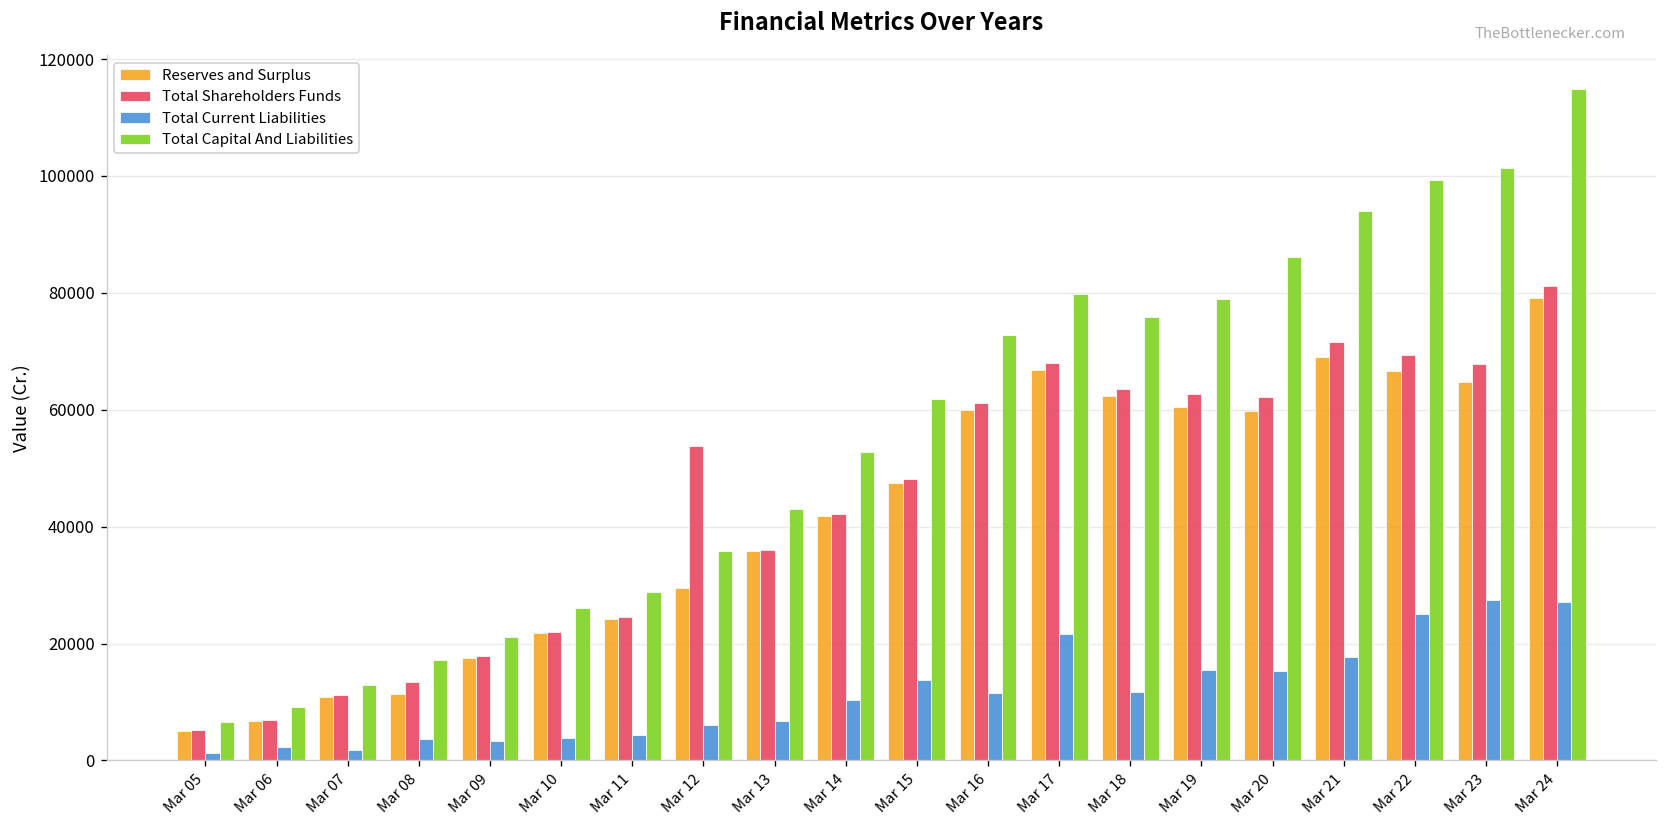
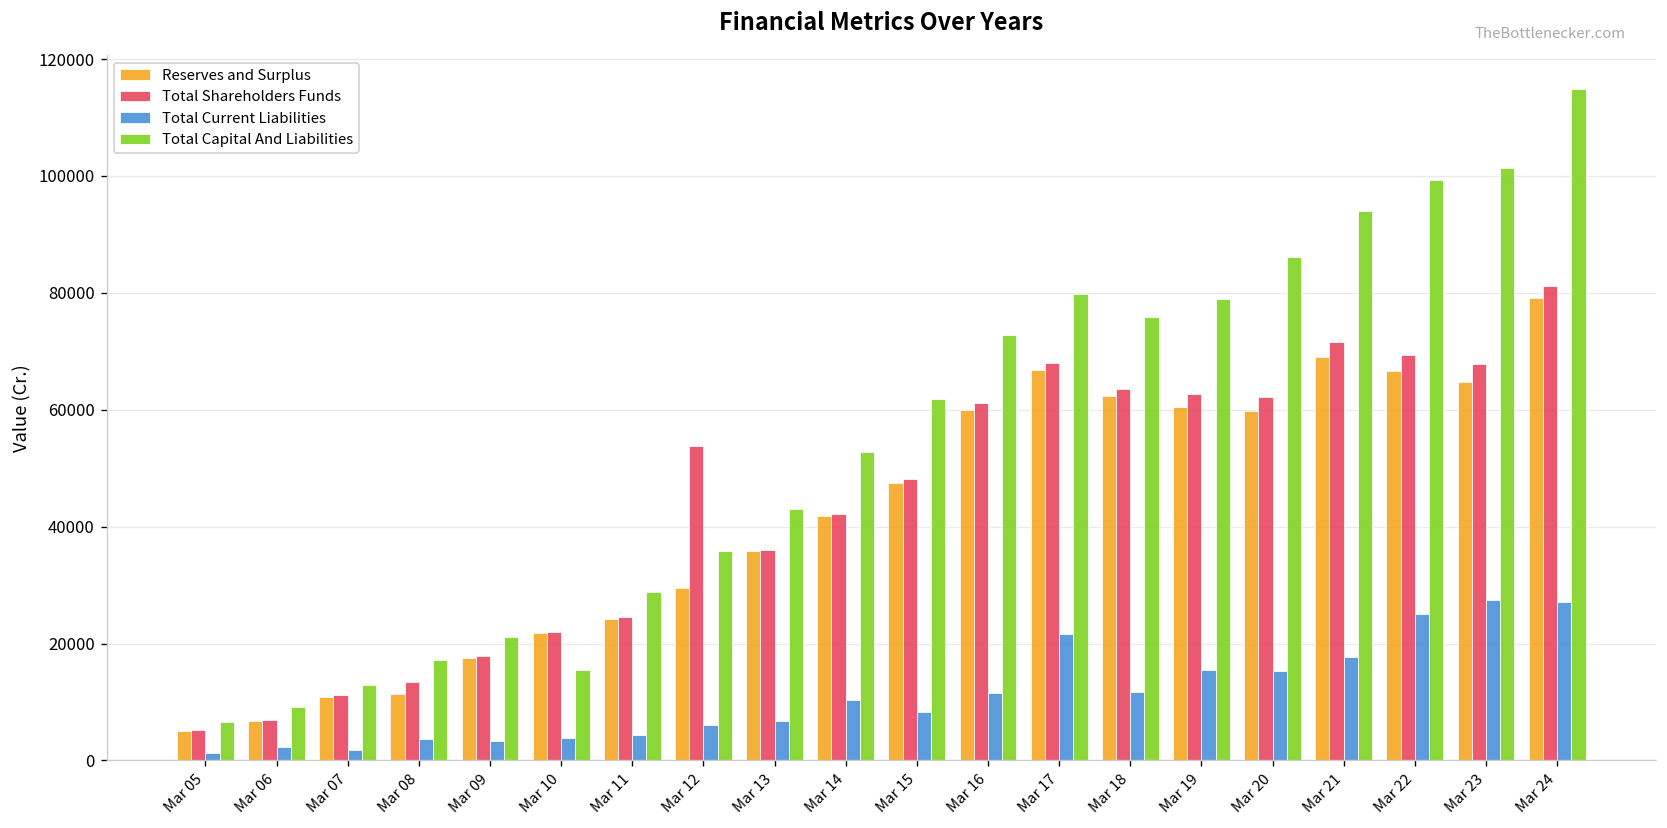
  {
    "Reserves and Surplus": {
      "Mar 05": 5000,
      "Mar 06": 7000,
      "Mar 07": 11000,
      "Mar 08": 11000,
      "Mar 09": 18000,
      "Mar 10": 22000,
      "Mar 11": 24000,
      "Mar 12": 29000,
      "Mar 13": 36000,
      "Mar 14": 42000,
      "Mar 15": 47000,
      "Mar 16": 60000,
      "Mar 17": 67000,
      "Mar 18": 62000,
      "Mar 19": 61000,
      "Mar 20": 60000,
      "Mar 21": 69000,
      "Mar 22": 67000,
      "Mar 23": 65000,
      "Mar 24": 79000
    },
    "Total Shareholders Funds": {
      "Mar 05": 5000,
      "Mar 06": 7000,
      "Mar 07": 11000,
      "Mar 08": 13000,
      "Mar 09": 18000,
      "Mar 10": 22000,
      "Mar 11": 25000,
      "Mar 12": 54000,
      "Mar 13": 36000,
      "Mar 14": 42000,
      "Mar 15": 48000,
      "Mar 16": 61000,
      "Mar 17": 68000,
      "Mar 18": 64000,
      "Mar 19": 63000,
      "Mar 20": 62000,
      "Mar 21": 72000,
      "Mar 22": 69000,
      "Mar 23": 68000,
      "Mar 24": 81000
    },
    "Total Current Liabilities": {
      "Mar 05": 1000,
      "Mar 06": 2000,
      "Mar 07": 2000,
      "Mar 08": 4000,
      "Mar 09": 3000,
      "Mar 10": 4000,
      "Mar 11": 4000,
      "Mar 12": 6000,
      "Mar 13": 7000,
      "Mar 14": 10000,
-     "Mar 15": 14000,
+     "Mar 15": 8000,
      "Mar 16": 12000,
      "Mar 17": 22000,
      "Mar 18": 12000,
      "Mar 19": 15000,
      "Mar 20": 15000,
      "Mar 21": 18000,
      "Mar 22": 25000,
      "Mar 23": 27000,
      "Mar 24": 27000
    },
    "Total Capital And Liabilities": {
      "Mar 05": 7000,
      "Mar 06": 9000,
      "Mar 07": 13000,
      "Mar 08": 17000,
      "Mar 09": 21000,
-     "Mar 10": 26000,
+     "Mar 10": 15000,
      "Mar 11": 29000,
      "Mar 12": 36000,
      "Mar 13": 43000,
      "Mar 14": 53000,
      "Mar 15": 62000,
      "Mar 16": 73000,
      "Mar 17": 80000,
      "Mar 18": 76000,
      "Mar 19": 79000,
      "Mar 20": 86000,
      "Mar 21": 94000,
      "Mar 22": 99000,
      "Mar 23": 101000,
      "Mar 24": 115000
    }
  }
